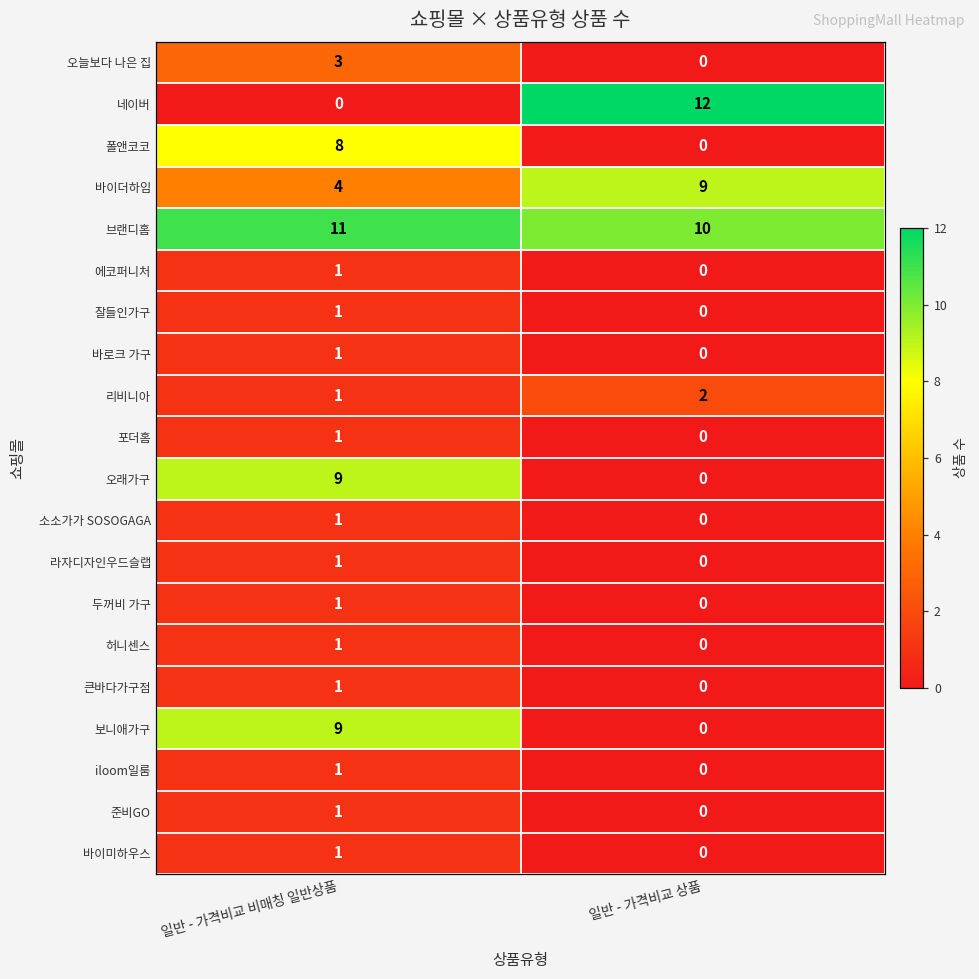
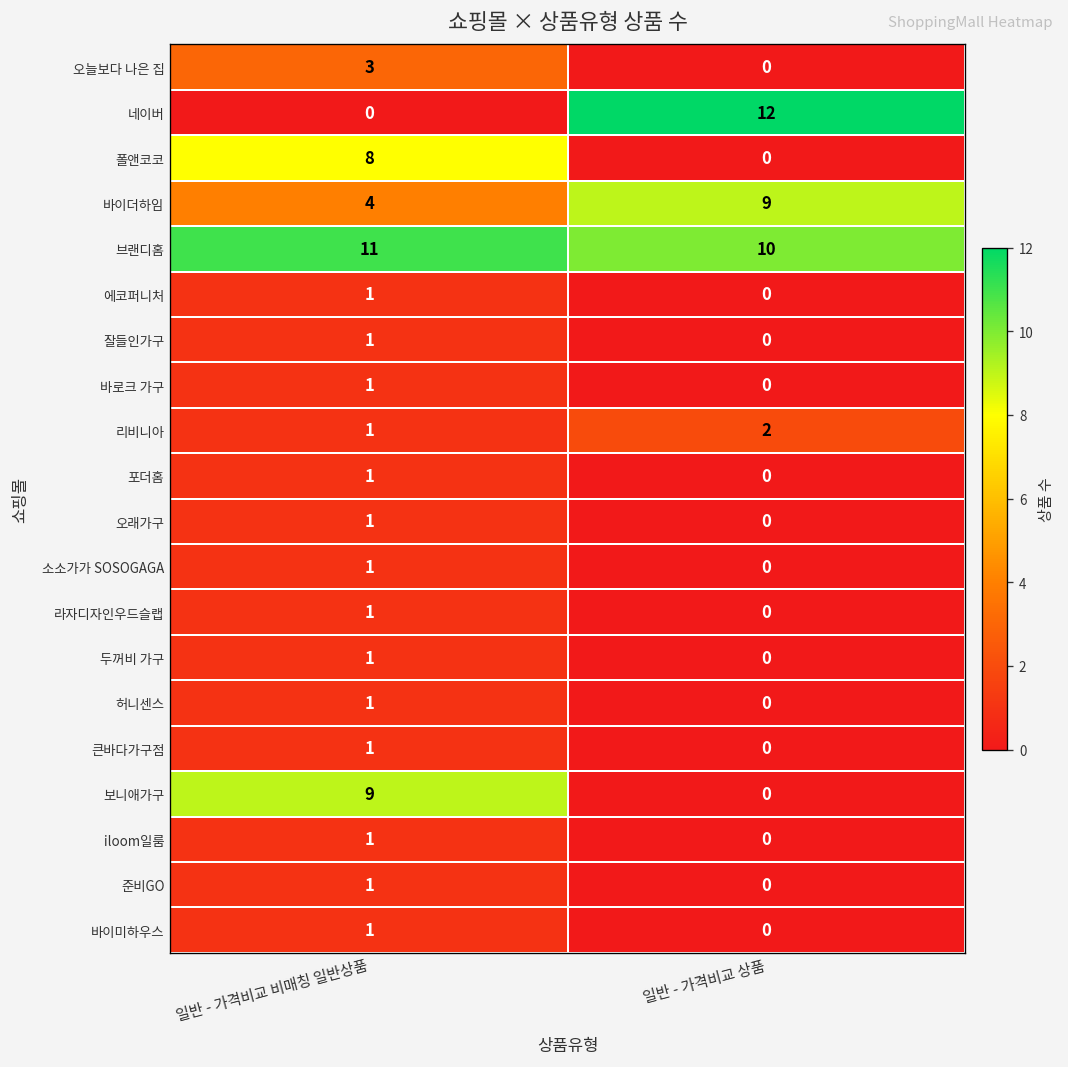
  {
    "오늘보다 나은 집": {
      "일반 - 가격비교 비매칭 일반상품": 3,
      "일반 - 가격비교 상품": 0
    },
    "네이버": {
      "일반 - 가격비교 비매칭 일반상품": 0,
      "일반 - 가격비교 상품": 12
    },
    "폴앤코코": {
      "일반 - 가격비교 비매칭 일반상품": 8,
      "일반 - 가격비교 상품": 0
    },
    "바이더하임": {
      "일반 - 가격비교 비매칭 일반상품": 4,
      "일반 - 가격비교 상품": 9
    },
    "브랜디홈": {
      "일반 - 가격비교 비매칭 일반상품": 11,
      "일반 - 가격비교 상품": 10
    },
    "에코퍼니처": {
      "일반 - 가격비교 비매칭 일반상품": 1,
      "일반 - 가격비교 상품": 0
    },
    "잘들인가구": {
      "일반 - 가격비교 비매칭 일반상품": 1,
      "일반 - 가격비교 상품": 0
    },
    "바로크 가구": {
      "일반 - 가격비교 비매칭 일반상품": 1,
      "일반 - 가격비교 상품": 0
    },
    "리비니아": {
      "일반 - 가격비교 비매칭 일반상품": 1,
      "일반 - 가격비교 상품": 2
    },
    "포더홈": {
      "일반 - 가격비교 비매칭 일반상품": 1,
      "일반 - 가격비교 상품": 0
    },
    "오래가구": {
-     "일반 - 가격비교 비매칭 일반상품": 9,
+     "일반 - 가격비교 비매칭 일반상품": 1,
      "일반 - 가격비교 상품": 0
    },
    "소소가가 SOSOGAGA": {
      "일반 - 가격비교 비매칭 일반상품": 1,
      "일반 - 가격비교 상품": 0
    },
    "라자디자인우드슬랩": {
      "일반 - 가격비교 비매칭 일반상품": 1,
      "일반 - 가격비교 상품": 0
    },
    "두꺼비 가구": {
      "일반 - 가격비교 비매칭 일반상품": 1,
      "일반 - 가격비교 상품": 0
    },
    "허니센스": {
      "일반 - 가격비교 비매칭 일반상품": 1,
      "일반 - 가격비교 상품": 0
    },
    "큰바다가구점": {
      "일반 - 가격비교 비매칭 일반상품": 1,
      "일반 - 가격비교 상품": 0
    },
    "보니애가구": {
      "일반 - 가격비교 비매칭 일반상품": 9,
      "일반 - 가격비교 상품": 0
    },
    "iloom일룸": {
      "일반 - 가격비교 비매칭 일반상품": 1,
      "일반 - 가격비교 상품": 0
    },
    "준비GO": {
      "일반 - 가격비교 비매칭 일반상품": 1,
      "일반 - 가격비교 상품": 0
    },
    "바이미하우스": {
      "일반 - 가격비교 비매칭 일반상품": 1,
      "일반 - 가격비교 상품": 0
    }
  }
